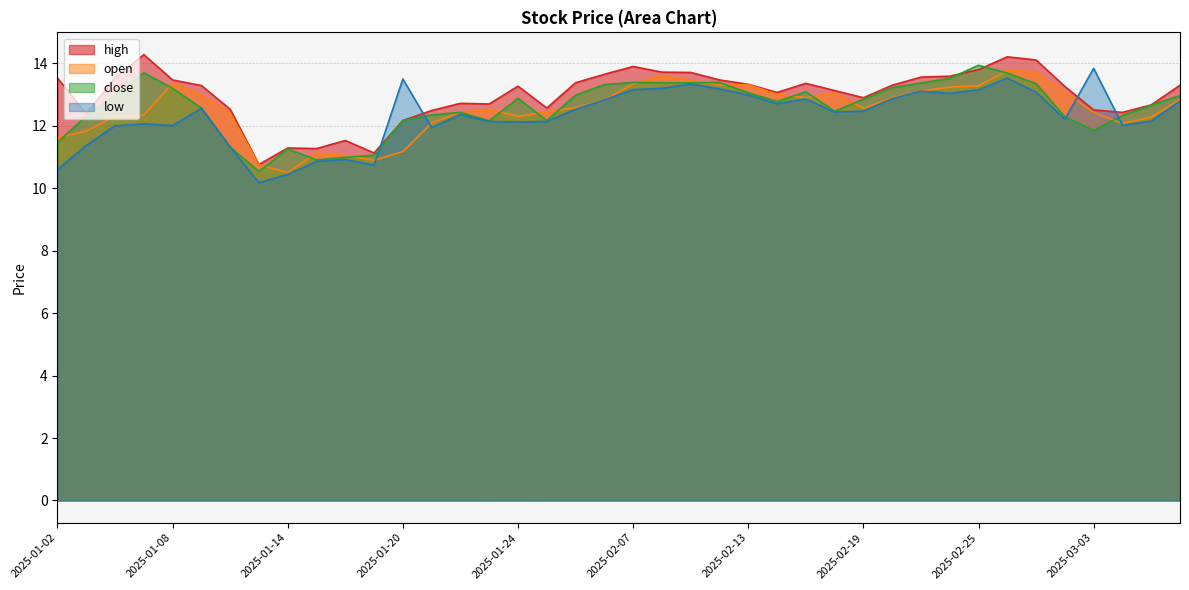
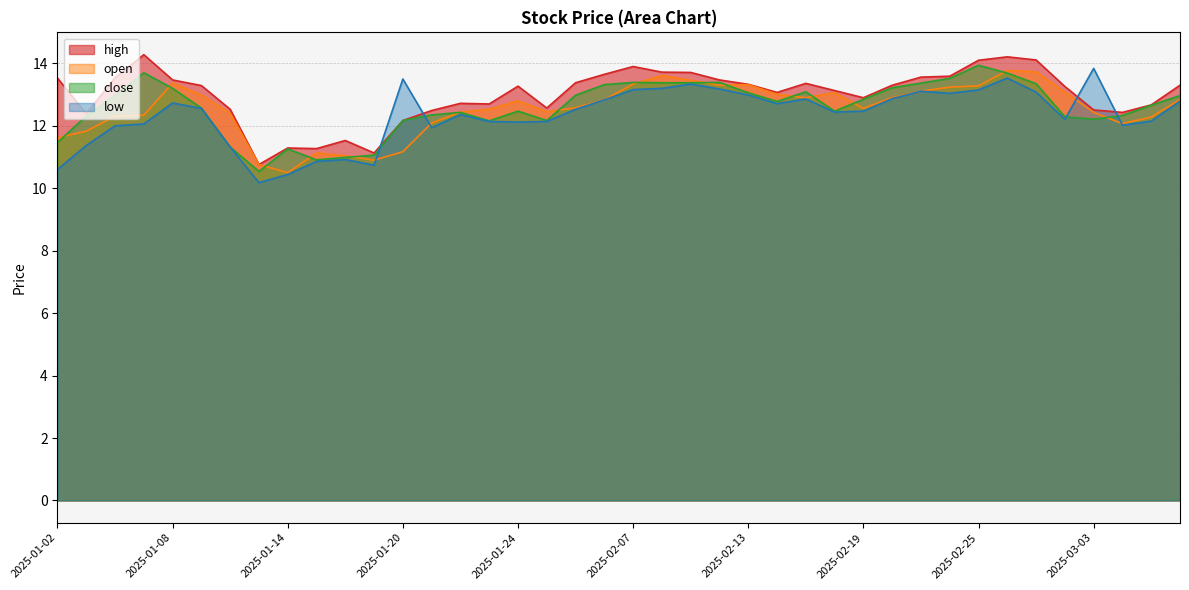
  {
    "high": {
      "2025-01-02": 13.5,
      "2025-01-08": 13.5,
      "2025-01-24": 13.3,
      "2025-02-07": 13.9,
-     "2025-02-25": 13.8
+     "2025-02-25": 14.1
    },
    "open": {
      "2025-01-02": 11.6,
      "2025-01-08": 13.4,
      "2025-01-20": 11.2,
-     "2025-01-24": 12.3,
+     "2025-01-24": 12.8,
      "2025-02-19": 12.6,
      "2025-02-25": 13.3
    },
    "close": {
      "2025-01-02": 11.5,
      "2025-01-08": 13.2,
-     "2025-01-24": 12.9,
+     "2025-01-24": 12.5,
      "2025-02-25": 13.9,
-     "2025-03-03": 11.9
+     "2025-03-03": 12.2
    },
    "low": {
      "2025-01-02": 10.6,
-     "2025-01-08": 12.0,
+     "2025-01-08": 12.7,
      "2025-01-20": 13.5,
      "2025-01-24": 12.1,
      "2025-02-07": 13.2,
      "2025-02-19": 12.5,
      "2025-02-25": 13.2,
      "2025-03-03": 13.8
    }
  }
